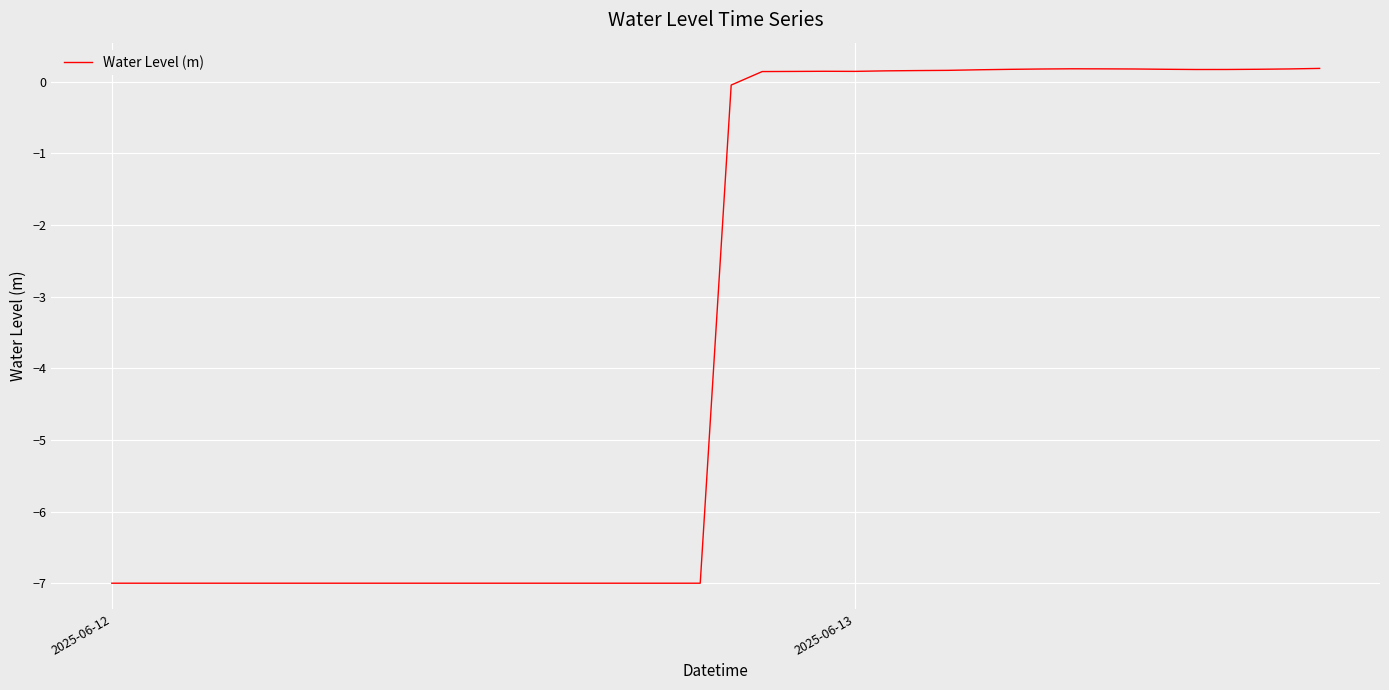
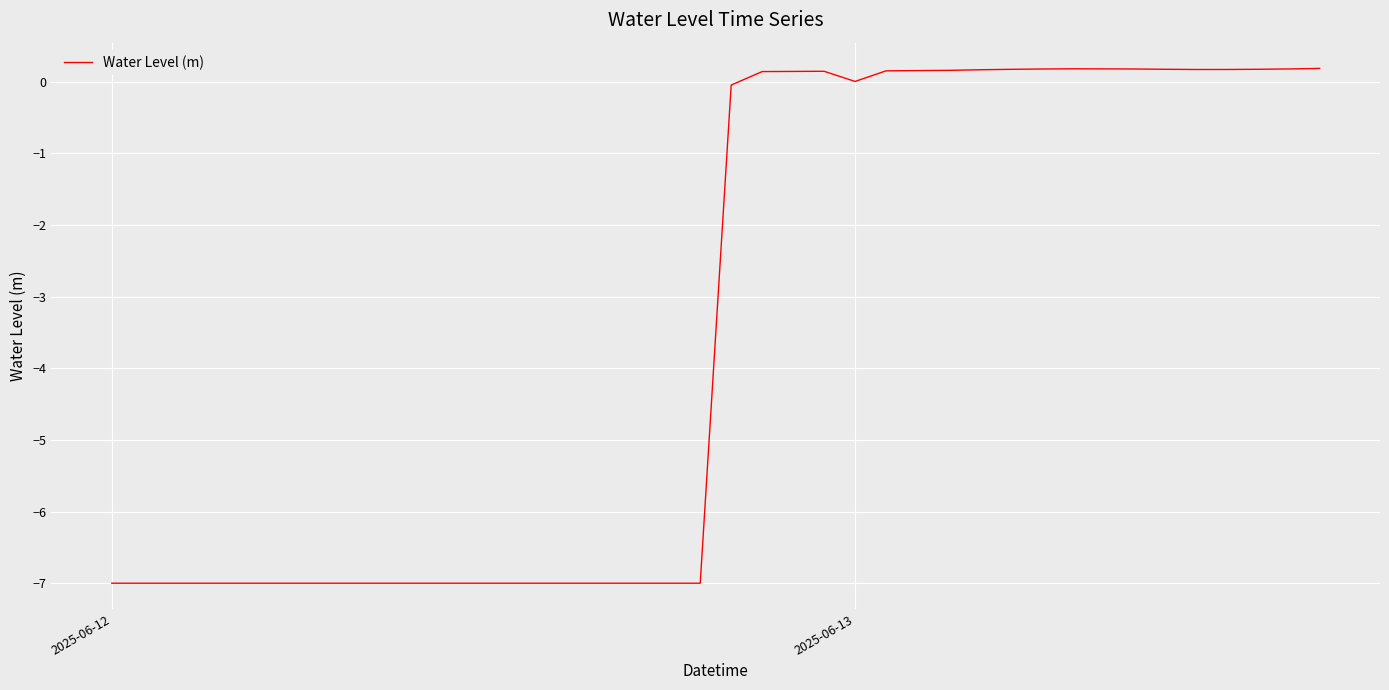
  {
    "2025-06-12": -7.0,
-   "2025-06-13": 0.1
+   "2025-06-13": 0.0
  }
